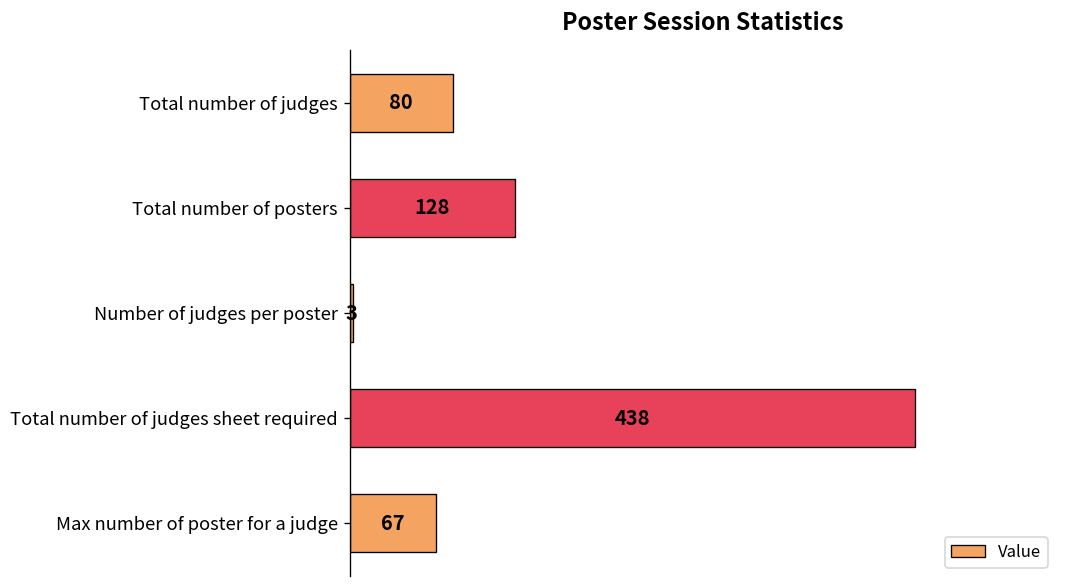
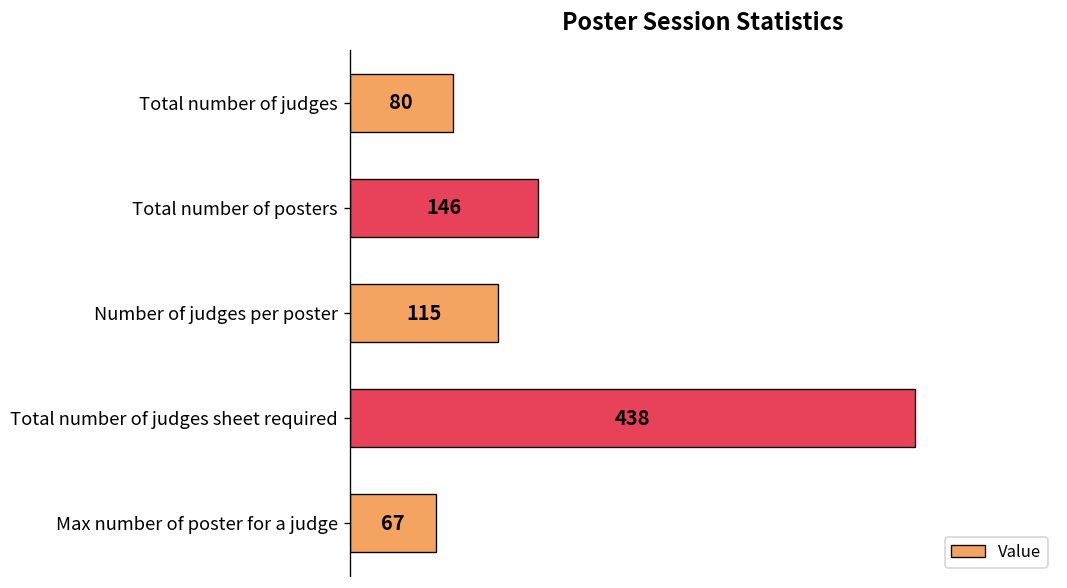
  {
    "Total number of judges": 80,
-   "Total number of posters": 128,
-   "Number of judges per poster": 3,
+   "Total number of posters": 146,
+   "Number of judges per poster": 115,
    "Total number of judges sheet required": 438,
    "Max number of poster for a judge": 67
  }
